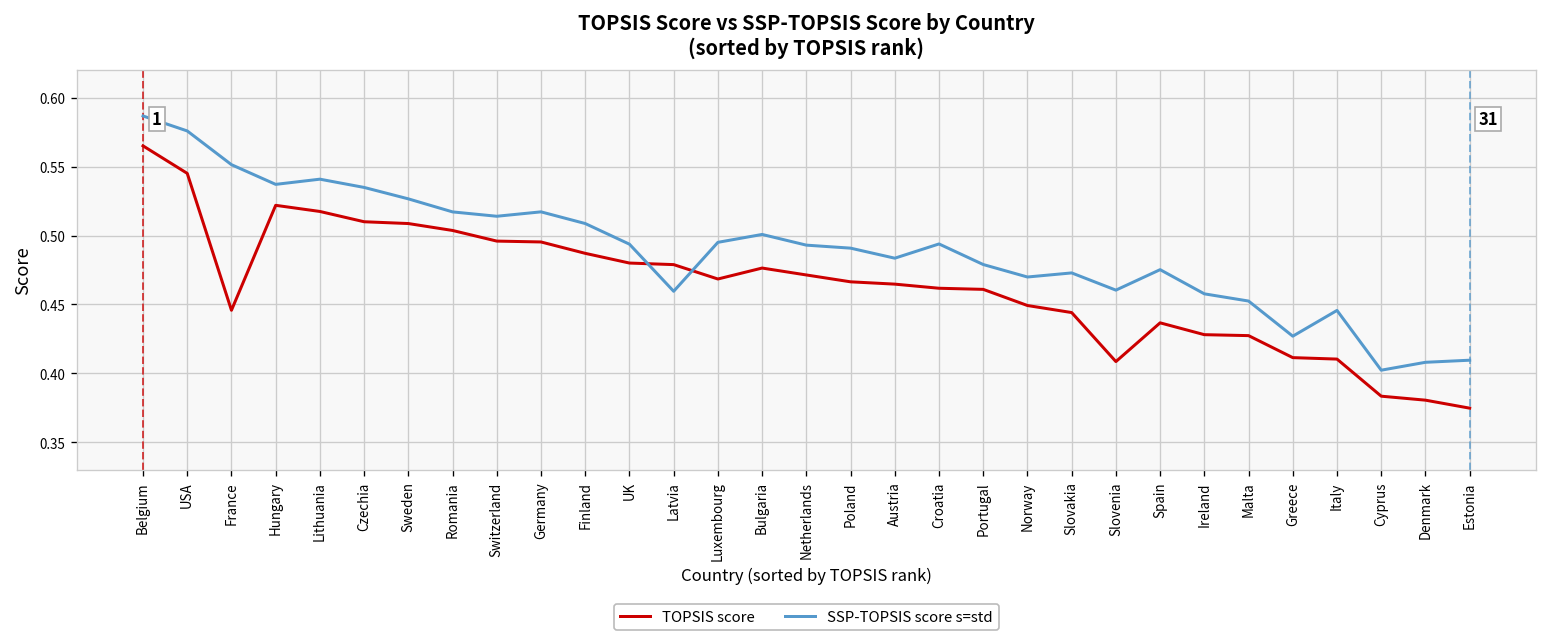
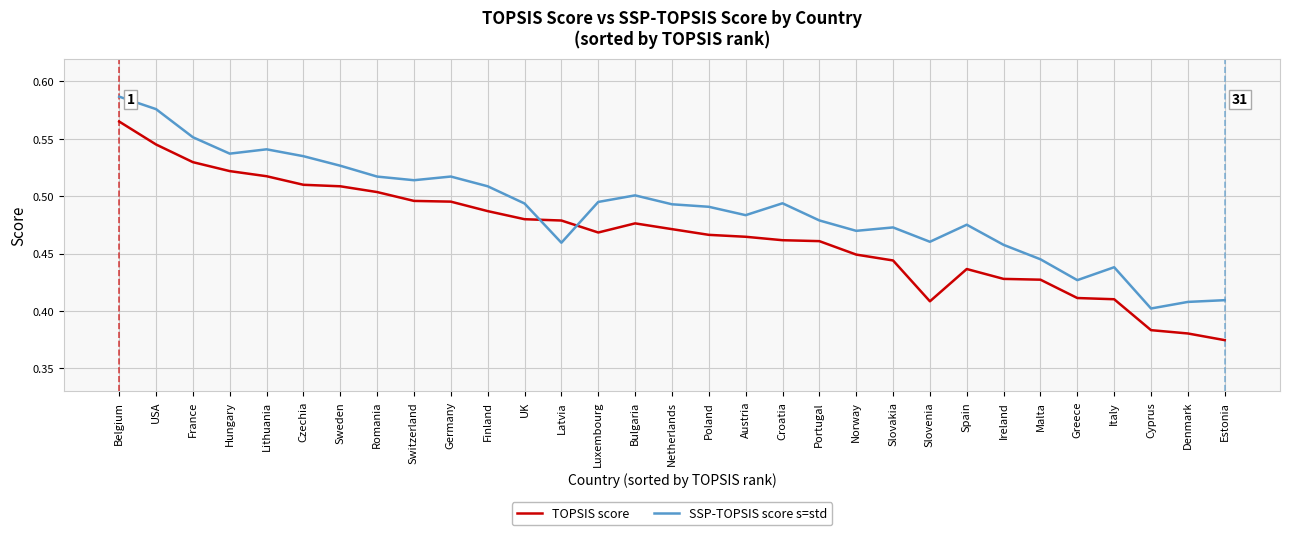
  {
    "TOPSIS score": {
      "USA": 0.545,
-     "France": 0.446,
+     "France": 0.530,
      "Hungary": 0.522,
      "Lithuania": 0.517,
      "Czechia": 0.510,
      "Sweden": 0.509,
      "Romania": 0.504,
      "Switzerland": 0.496,
      "Germany": 0.495,
      "Finland": 0.487,
      "UK": 0.480,
      "Latvia": 0.479,
      "Luxembourg": 0.468,
      "Bulgaria": 0.476,
      "Netherlands": 0.471,
      "Poland": 0.466,
      "Austria": 0.465,
      "Croatia": 0.462,
      "Portugal": 0.461,
      "Norway": 0.449,
      "Slovakia": 0.444,
      "Slovenia": 0.409,
      "Spain": 0.437,
      "Ireland": 0.428,
      "Malta": 0.427,
      "Greece": 0.411,
      "Italy": 0.410,
      "Cyprus": 0.383,
      "Denmark": 0.380,
      "Estonia": 0.375
    },
    "SSP-TOPSIS score s=std": {
      "France": 0.551,
      "Hungary": 0.537,
      "Lithuania": 0.541,
      "Czechia": 0.535,
      "Sweden": 0.527,
      "Romania": 0.517,
      "Switzerland": 0.514,
      "Germany": 0.517,
      "Finland": 0.509,
      "UK": 0.494,
      "Latvia": 0.460,
      "Luxembourg": 0.495,
      "Bulgaria": 0.501,
      "Netherlands": 0.493,
      "Poland": 0.491,
      "Austria": 0.484,
      "Croatia": 0.494,
      "Portugal": 0.479,
      "Norway": 0.470,
      "Slovakia": 0.473,
      "Slovenia": 0.460,
      "Spain": 0.475,
      "Ireland": 0.458,
-     "Malta": 0.452,
+     "Malta": 0.445,
      "Greece": 0.427,
-     "Italy": 0.446,
+     "Italy": 0.438,
      "Cyprus": 0.402,
      "Denmark": 0.408,
      "Estonia": 0.409
    }
  }
